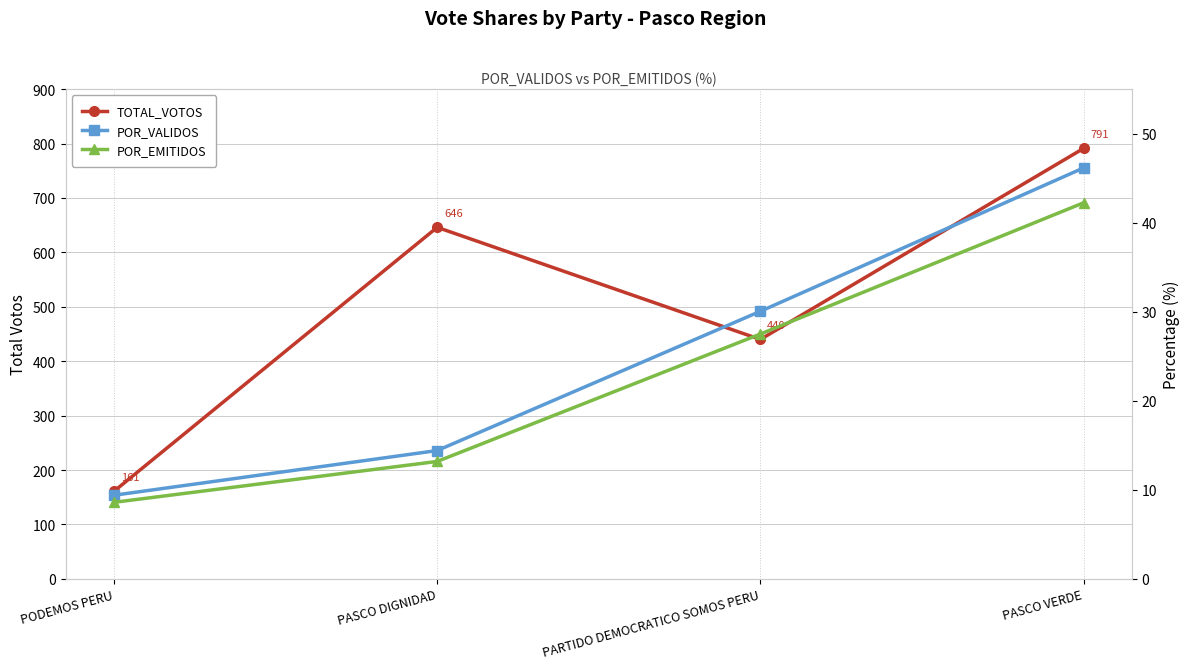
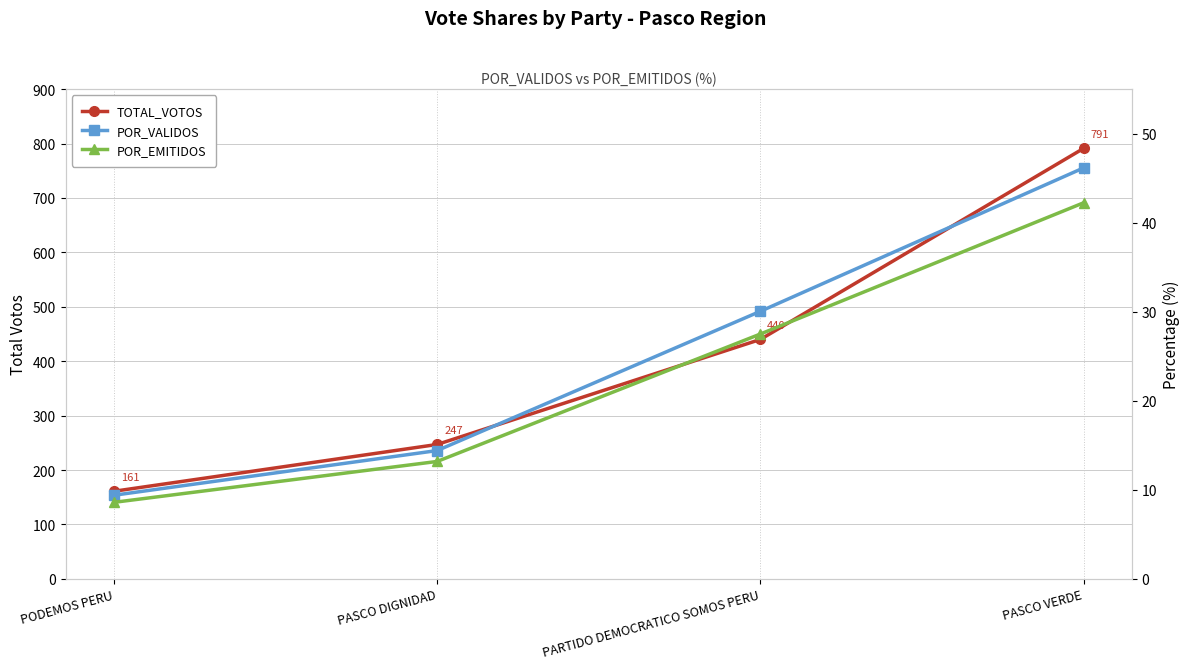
  {
    "TOTAL_VOTOS": {
      "PODEMOS PERU": 161,
-     "PASCO DIGNIDAD": 646,
+     "PASCO DIGNIDAD": 247,
      "PARTIDO DEMOCRATICO SOMOS PERU": 440,
      "PASCO VERDE": 791
    }
  }
